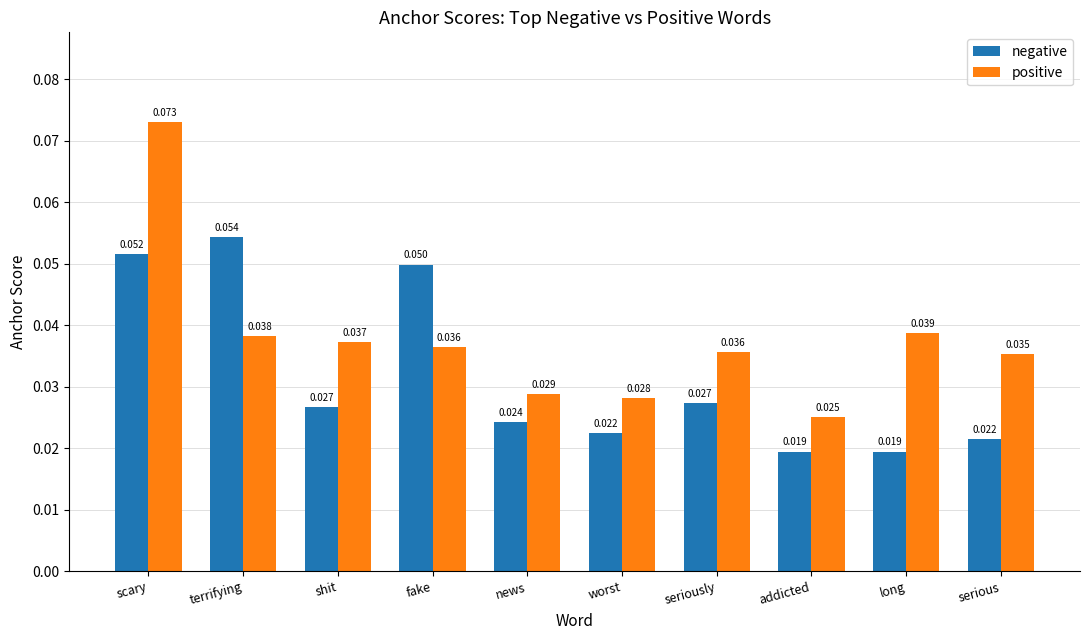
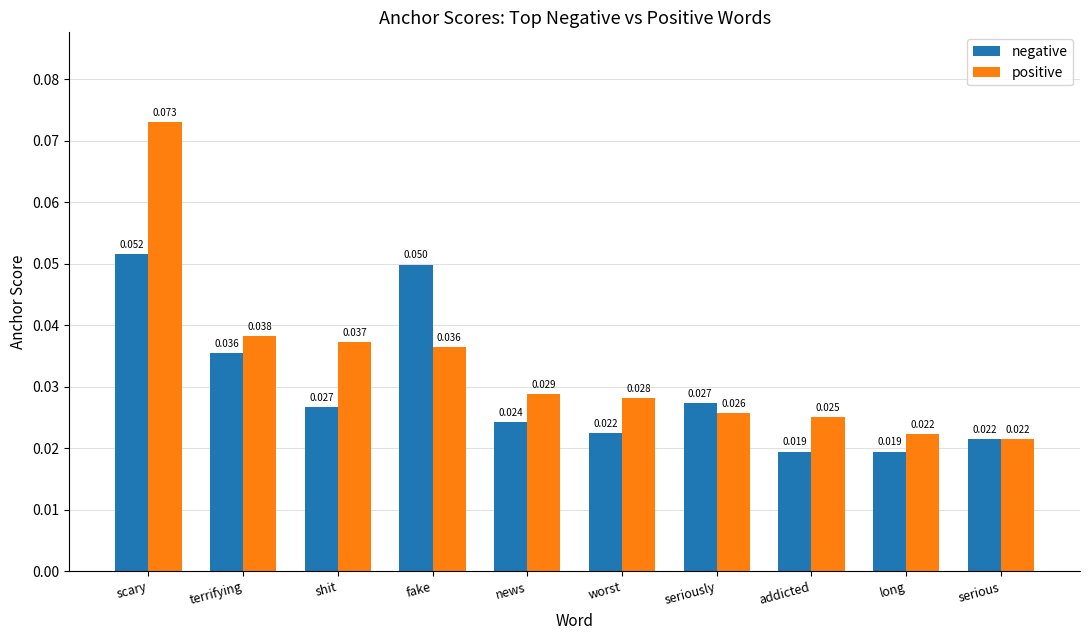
  {
    "negative": {
      "scary": 0.052,
-     "terrifying": 0.054,
+     "terrifying": 0.036,
      "shit": 0.027,
      "fake": 0.050,
      "news": 0.024,
      "worst": 0.022,
      "seriously": 0.027,
      "addicted": 0.019,
      "long": 0.019,
      "serious": 0.022
    },
    "positive": {
      "scary": 0.073,
      "terrifying": 0.038,
      "shit": 0.037,
      "fake": 0.036,
      "news": 0.029,
      "worst": 0.028,
-     "seriously": 0.036,
+     "seriously": 0.026,
      "addicted": 0.025,
-     "long": 0.039,
-     "serious": 0.035
+     "long": 0.022,
+     "serious": 0.022
    }
  }
